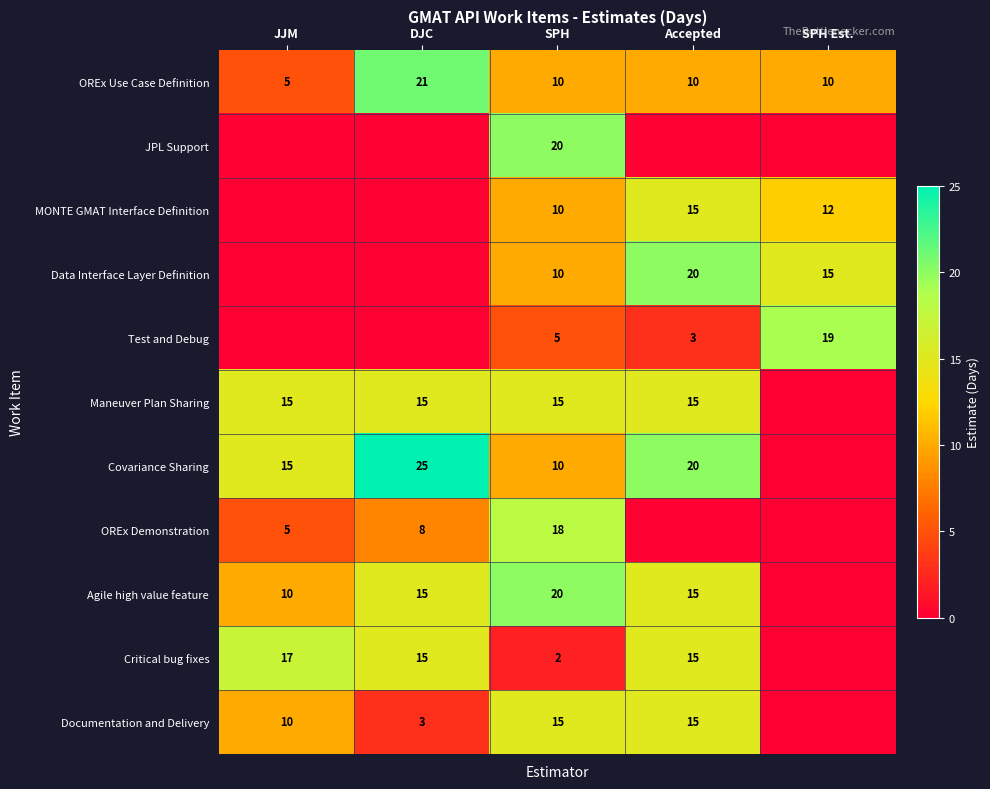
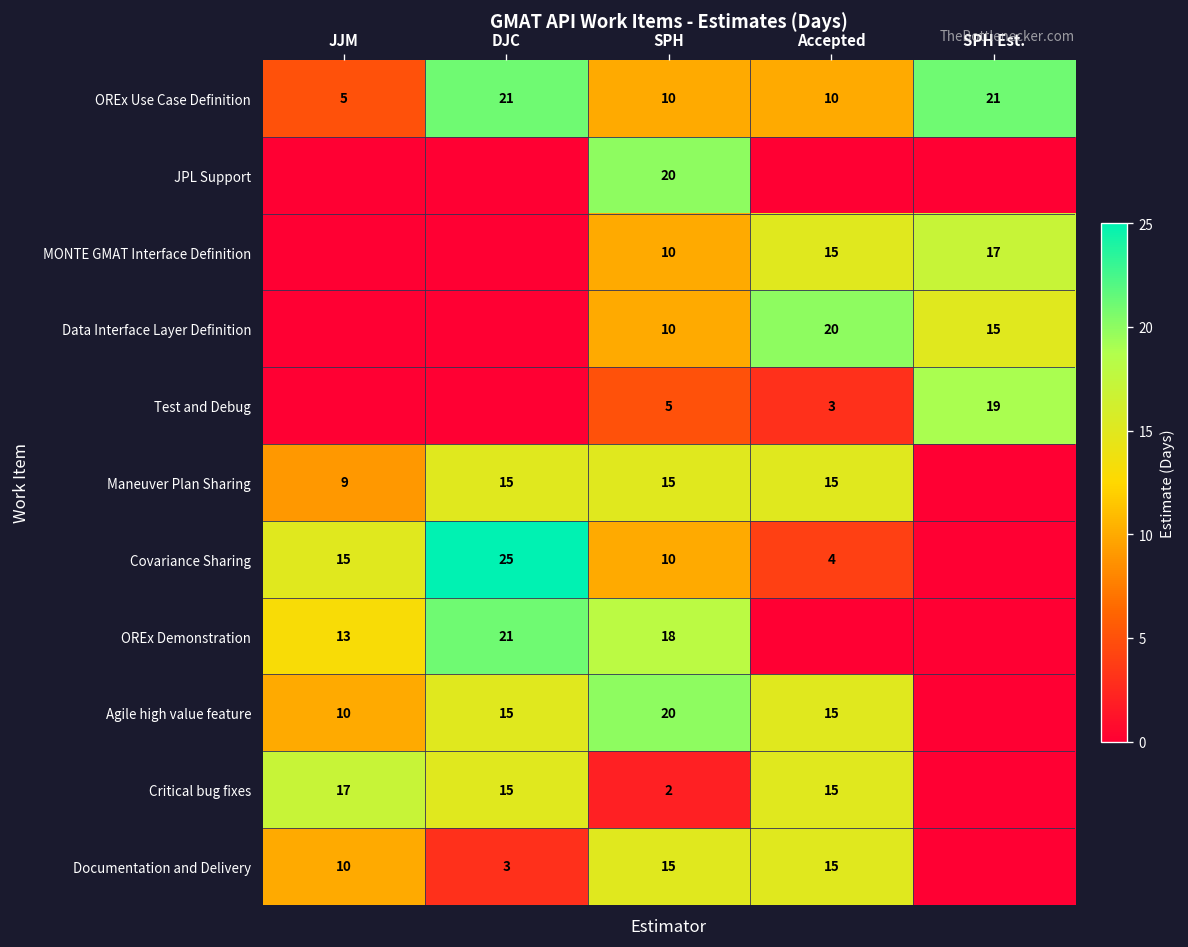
  {
    "OREx Use Case Definition": {
      "JJM": 5,
      "DJC": 21,
      "SPH": 10,
      "Accepted": 10,
-     "SPH Est.": 10
+     "SPH Est.": 21
    },
    "JPL Support": {
      "SPH": 20
    },
    "MONTE GMAT Interface Definition": {
      "SPH": 10,
      "Accepted": 15,
-     "SPH Est.": 12
+     "SPH Est.": 17
    },
    "Data Interface Layer Definition": {
      "SPH": 10,
      "Accepted": 20,
      "SPH Est.": 15
    },
    "Test and Debug": {
      "SPH": 5,
      "Accepted": 3,
      "SPH Est.": 19
    },
    "Maneuver Plan Sharing": {
-     "JJM": 15,
+     "JJM": 9,
      "DJC": 15,
      "SPH": 15,
      "Accepted": 15
    },
    "Covariance Sharing": {
      "JJM": 15,
      "DJC": 25,
      "SPH": 10,
-     "Accepted": 20
+     "Accepted": 4
    },
    "OREx Demonstration": {
-     "JJM": 5,
-     "DJC": 8,
+     "JJM": 13,
+     "DJC": 21,
      "SPH": 18
    },
    "Agile high value feature": {
      "JJM": 10,
      "DJC": 15,
      "SPH": 20,
      "Accepted": 15
    },
    "Critical bug fixes": {
      "JJM": 17,
      "DJC": 15,
      "SPH": 2,
      "Accepted": 15
    },
    "Documentation and Delivery": {
      "JJM": 10,
      "DJC": 3,
      "SPH": 15,
      "Accepted": 15
    }
  }
